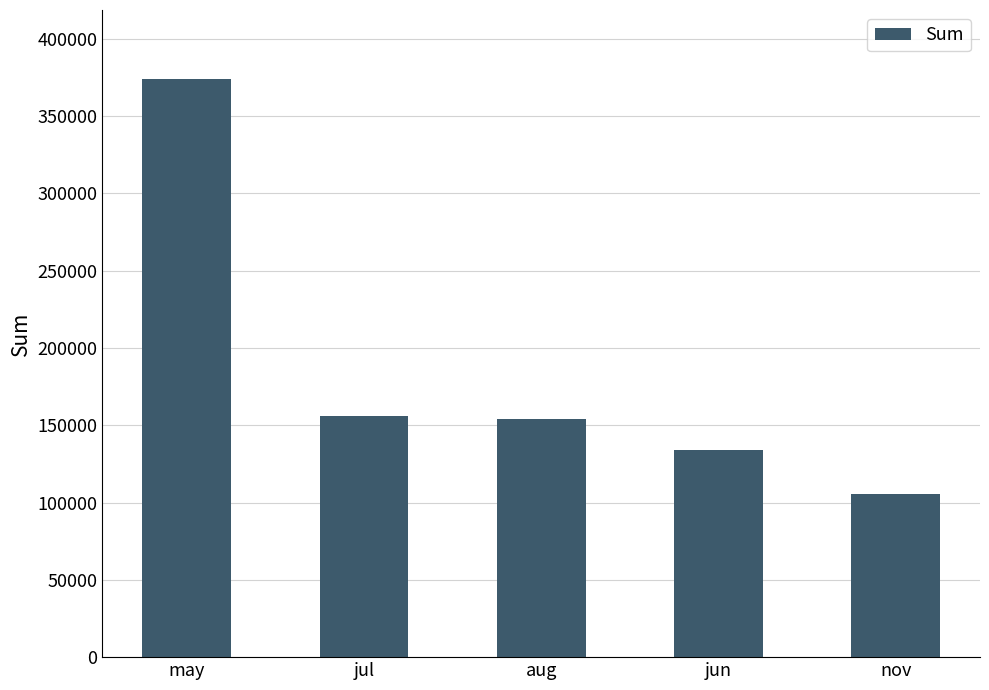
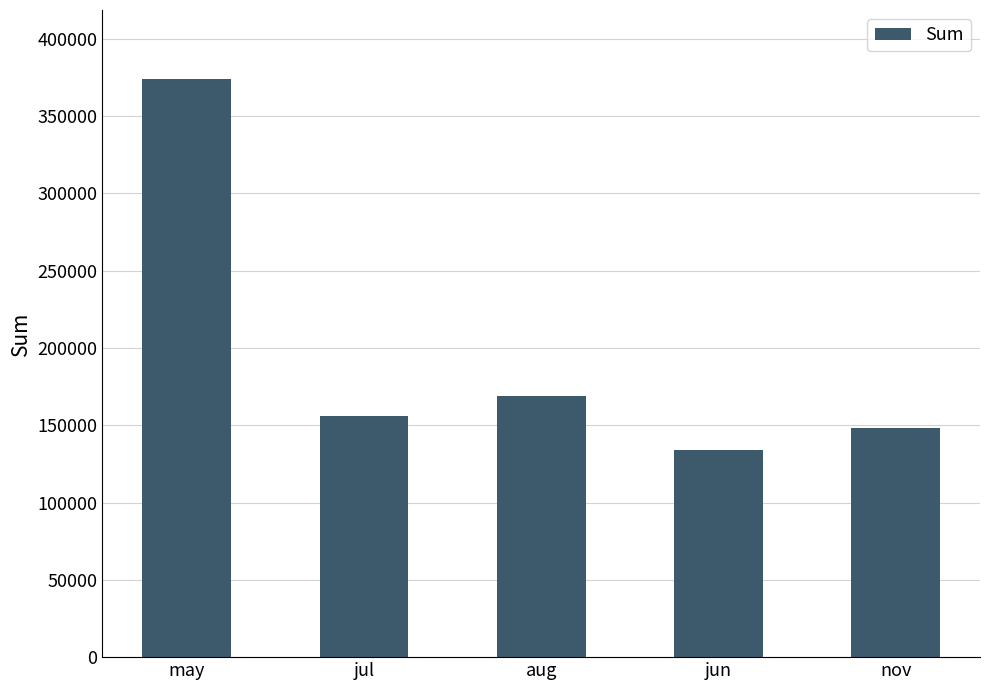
  {
    "may": 374000,
    "jul": 156000,
-   "aug": 154000,
+   "aug": 169000,
    "jun": 134000,
-   "nov": 106000
+   "nov": 148000
  }
